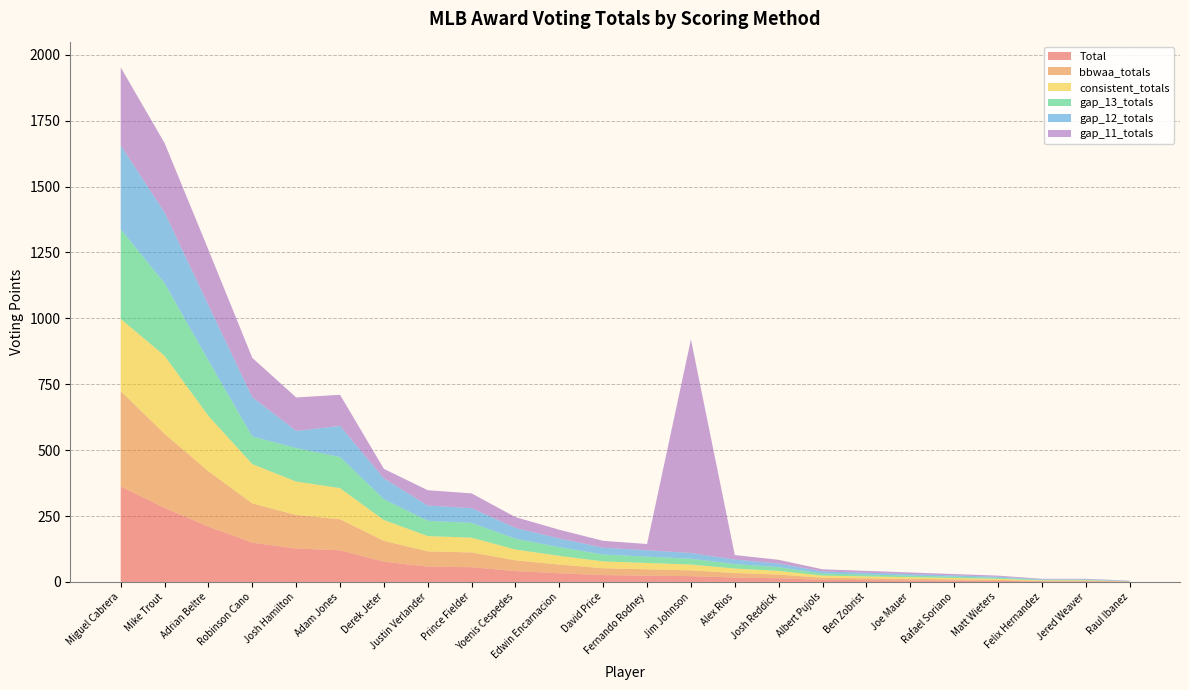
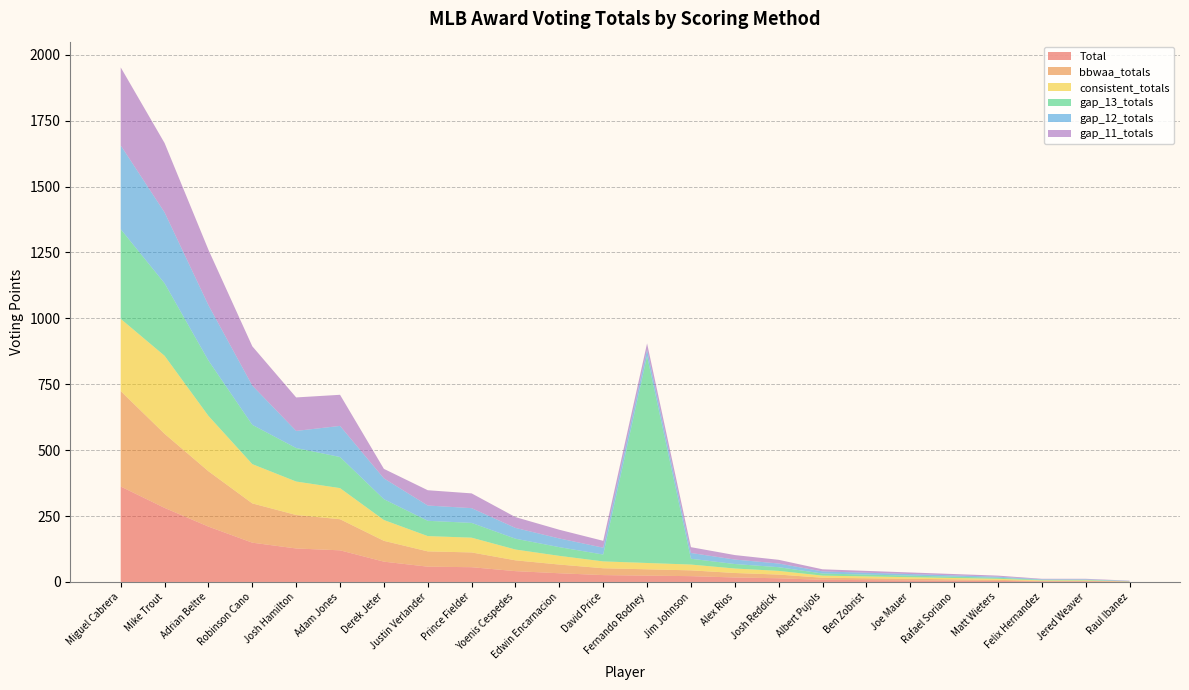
  {
    "consistent_totals": {
      "Miguel Cabrera": 270,
      "Mike Trout": 300,
      "Adrian Beltre": 210,
      "Robinson Cano": 150,
      "Josh Hamilton": 130,
      "Adam Jones": 120,
      "Derek Jeter": 80,
      "Justin Verlander": 60,
      "Prince Fielder": 60,
      "Yoenis Cespedes": 40,
      "Edwin Encarnacion": 30,
      "David Price": 30,
      "Fernando Rodney": 20,
      "Jim Johnson": 20,
      "Alex Rios": 20,
      "Josh Reddick": 10
    },
    "gap_13_totals": {
      "Miguel Cabrera": 340,
      "Mike Trout": 280,
      "Adrian Beltre": 210,
-     "Robinson Cano": 110,
+     "Robinson Cano": 150,
      "Josh Hamilton": 130,
      "Adam Jones": 120,
      "Derek Jeter": 80,
      "Justin Verlander": 60,
      "Prince Fielder": 60,
      "Yoenis Cespedes": 40,
      "Edwin Encarnacion": 30,
      "David Price": 30,
-     "Fernando Rodney": 20,
+     "Fernando Rodney": 790,
      "Jim Johnson": 20,
      "Alex Rios": 20,
      "Josh Reddick": 10
    },
    "gap_12_totals": {
      "Miguel Cabrera": 320,
      "Mike Trout": 270,
      "Adrian Beltre": 210,
      "Robinson Cano": 150,
      "Josh Hamilton": 70,
      "Adam Jones": 120,
      "Derek Jeter": 80,
      "Justin Verlander": 60,
      "Prince Fielder": 60,
      "Yoenis Cespedes": 40,
      "Edwin Encarnacion": 30,
      "David Price": 30,
      "Fernando Rodney": 20,
      "Jim Johnson": 20,
      "Alex Rios": 20,
      "Josh Reddick": 10
    },
    "gap_11_totals": {
      "Miguel Cabrera": 300,
      "Mike Trout": 260,
      "Adrian Beltre": 210,
      "Robinson Cano": 150,
      "Josh Hamilton": 130,
      "Adam Jones": 120,
      "Derek Jeter": 40,
      "Justin Verlander": 60,
      "Prince Fielder": 60,
      "Yoenis Cespedes": 40,
      "Edwin Encarnacion": 30,
      "David Price": 30,
      "Fernando Rodney": 20,
-     "Jim Johnson": 810,
+     "Jim Johnson": 20,
      "Alex Rios": 20,
      "Josh Reddick": 10
    }
  }
